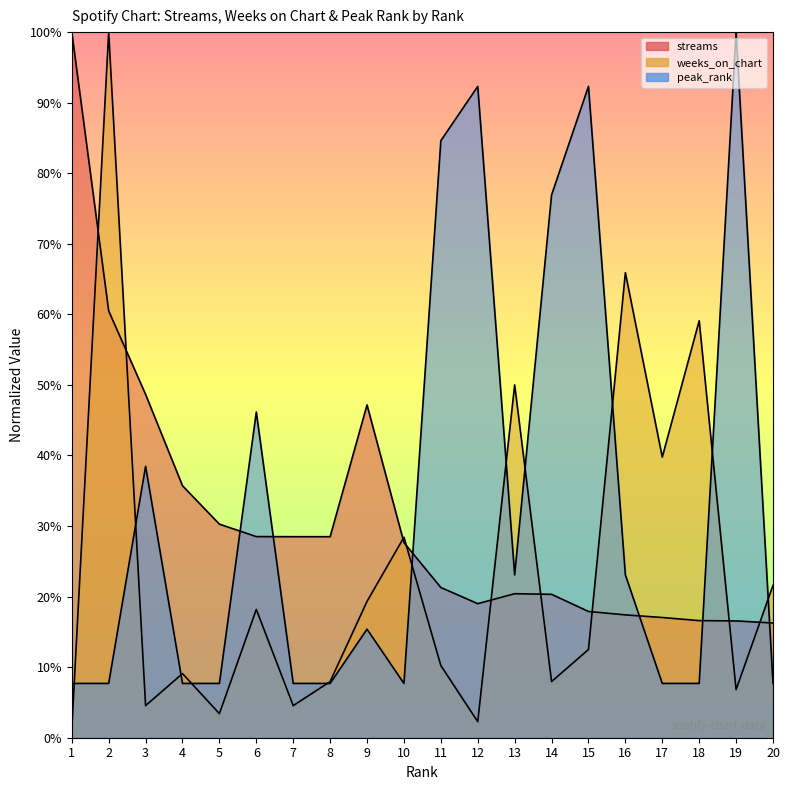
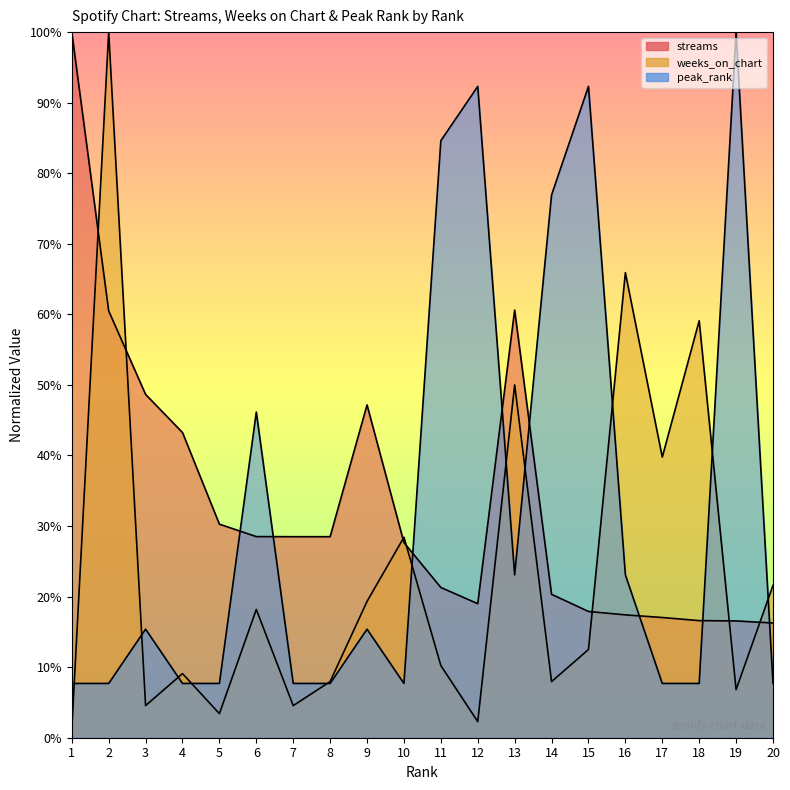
  {
    "streams": {
      "1": "100%",
      "2": "60%",
      "3": "49%",
-     "4": "36%",
+     "4": "43%",
      "5": "30%",
      "6": "29%",
      "7": "28%",
      "8": "28%",
      "9": "47%",
      "10": "28%",
      "11": "21%",
      "12": "19%",
-     "13": "20%",
+     "13": "61%",
      "14": "20%",
      "15": "18%",
      "16": "17%",
      "17": "17%",
      "18": "17%",
      "19": "17%",
      "20": "16%"
    },
    "weeks_on_chart": {
      "1": "1%",
      "2": "100%",
      "3": "5%",
      "4": "9%",
      "5": "3%",
      "6": "18%",
      "7": "5%",
      "9": "19%",
      "10": "28%",
      "11": "10%",
      "12": "2%",
      "13": "50%",
      "14": "8%",
      "15": "13%",
      "16": "66%",
      "17": "40%",
      "18": "59%",
      "19": "7%",
      "20": "22%"
    },
    "peak_rank": {
      "1": "8%",
      "2": "8%",
-     "3": "38%",
+     "3": "15%",
      "4": "8%",
      "5": "8%",
      "6": "46%",
      "7": "8%",
      "9": "15%",
      "10": "8%",
      "11": "85%",
      "12": "92%",
      "13": "23%",
      "14": "77%",
      "15": "92%",
      "16": "23%",
      "17": "8%",
      "18": "8%",
      "19": "100%",
      "20": "8%"
    }
  }
